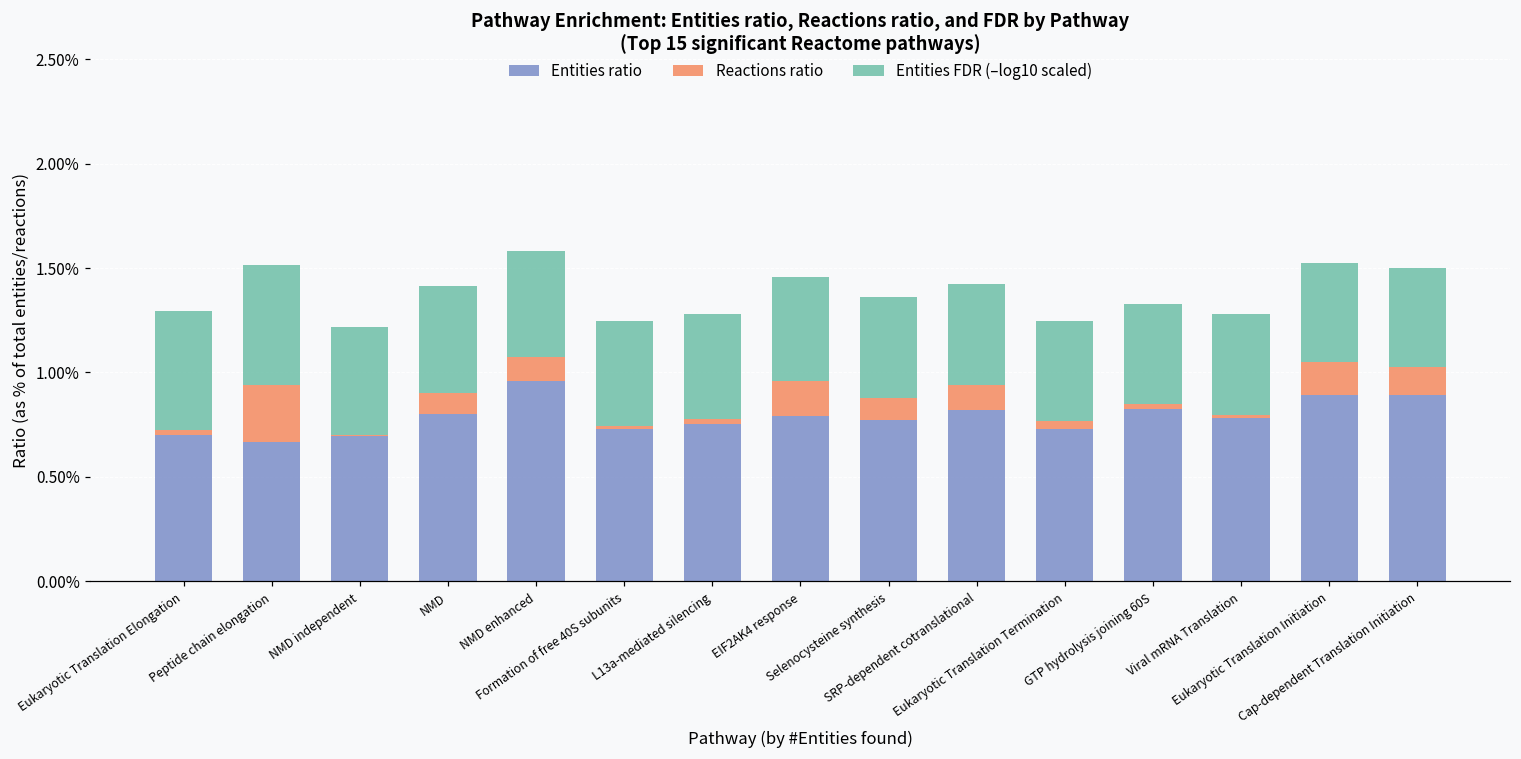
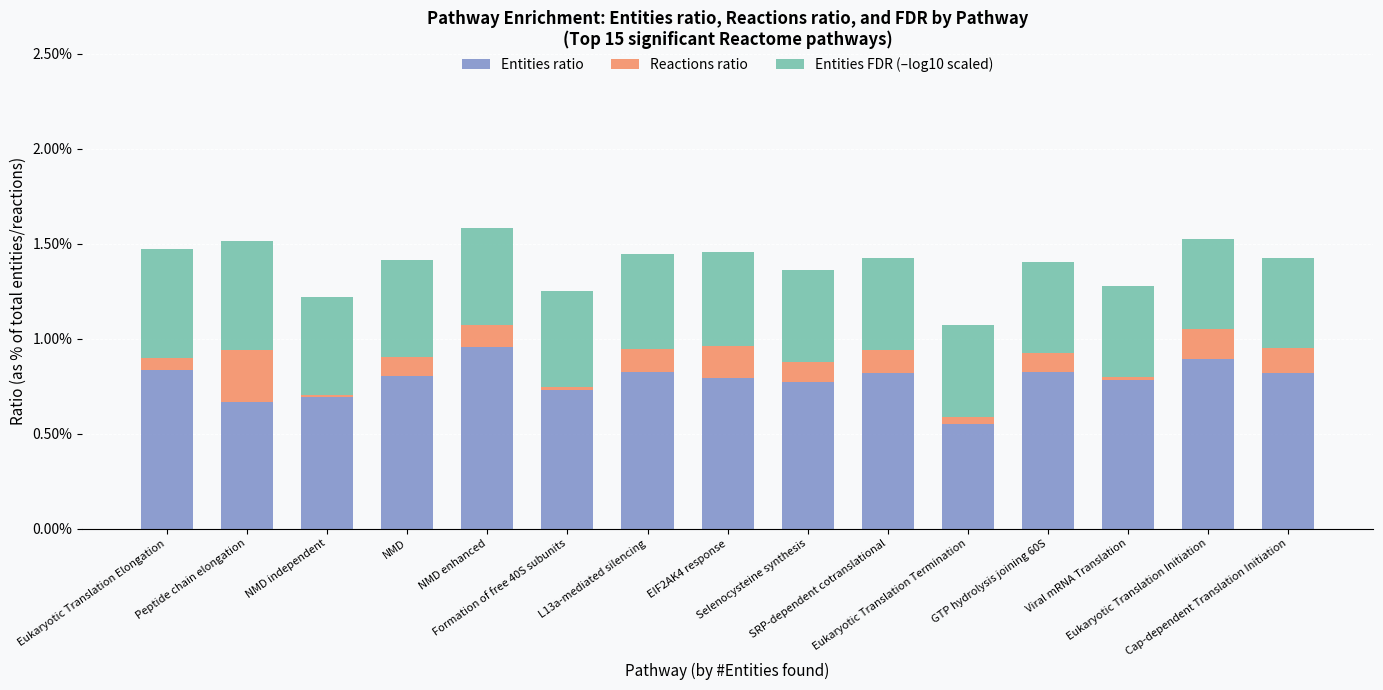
  {
    "Entities ratio": {
-     "Eukaryotic Translation Elongation": "0.70%",
+     "Eukaryotic Translation Elongation": "0.83%",
      "Peptide chain elongation": "0.67%",
      "NMD independent": "0.69%",
      "NMD": "0.80%",
      "NMD enhanced": "0.96%",
      "Formation of free 40S subunits": "0.73%",
-     "L13a-mediated silencing": "0.75%",
+     "L13a-mediated silencing": "0.83%",
      "EIF2AK4 response": "0.79%",
      "Selenocysteine synthesis": "0.77%",
      "SRP-dependent cotranslational": "0.82%",
-     "Eukaryotic Translation Termination": "0.73%",
+     "Eukaryotic Translation Termination": "0.55%",
      "GTP hydrolysis joining 60S": "0.83%",
      "Viral mRNA Translation": "0.78%",
      "Eukaryotic Translation Initiation": "0.89%",
-     "Cap-dependent Translation Initiation": "0.89%"
+     "Cap-dependent Translation Initiation": "0.82%"
    },
    "Reactions ratio": {
-     "Eukaryotic Translation Elongation": "0.02%",
+     "Eukaryotic Translation Elongation": "0.07%",
      "Peptide chain elongation": "0.27%",
      "NMD": "0.10%",
      "NMD enhanced": "0.11%",
      "Formation of free 40S subunits": "0.01%",
-     "L13a-mediated silencing": "0.02%",
+     "L13a-mediated silencing": "0.12%",
      "EIF2AK4 response": "0.17%",
      "Selenocysteine synthesis": "0.11%",
      "SRP-dependent cotranslational": "0.12%",
      "Eukaryotic Translation Termination": "0.04%",
-     "GTP hydrolysis joining 60S": "0.02%",
+     "GTP hydrolysis joining 60S": "0.10%",
      "Viral mRNA Translation": "0.01%",
      "Eukaryotic Translation Initiation": "0.16%",
      "Cap-dependent Translation Initiation": "0.13%"
    },
    "Entities FDR (–log10 scaled)": {
      "Eukaryotic Translation Elongation": "0.57%",
      "Peptide chain elongation": "0.57%",
      "NMD independent": "0.52%",
      "NMD": "0.51%",
      "NMD enhanced": "0.51%",
      "Formation of free 40S subunits": "0.50%",
      "L13a-mediated silencing": "0.50%",
      "EIF2AK4 response": "0.50%",
      "Selenocysteine synthesis": "0.48%",
      "SRP-dependent cotranslational": "0.48%",
      "Eukaryotic Translation Termination": "0.48%",
      "GTP hydrolysis joining 60S": "0.48%",
      "Viral mRNA Translation": "0.48%",
      "Eukaryotic Translation Initiation": "0.47%",
      "Cap-dependent Translation Initiation": "0.47%"
    }
  }
